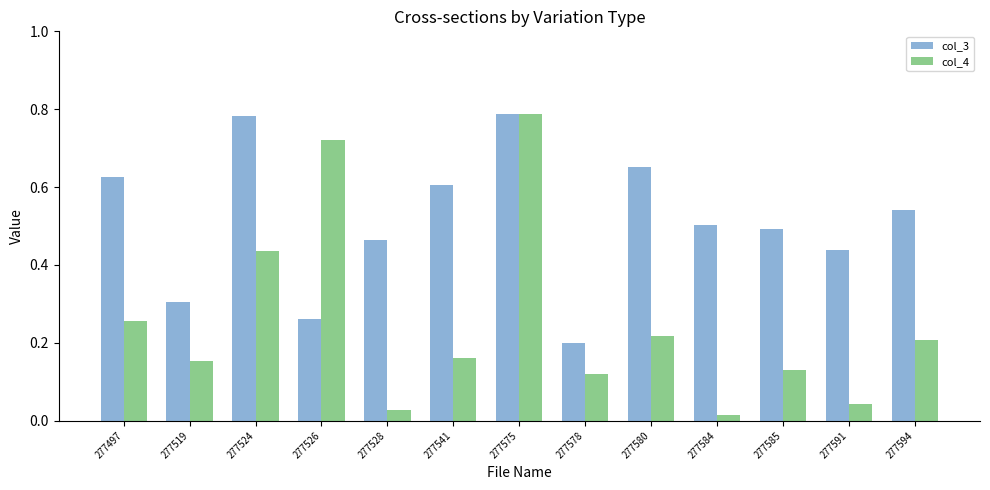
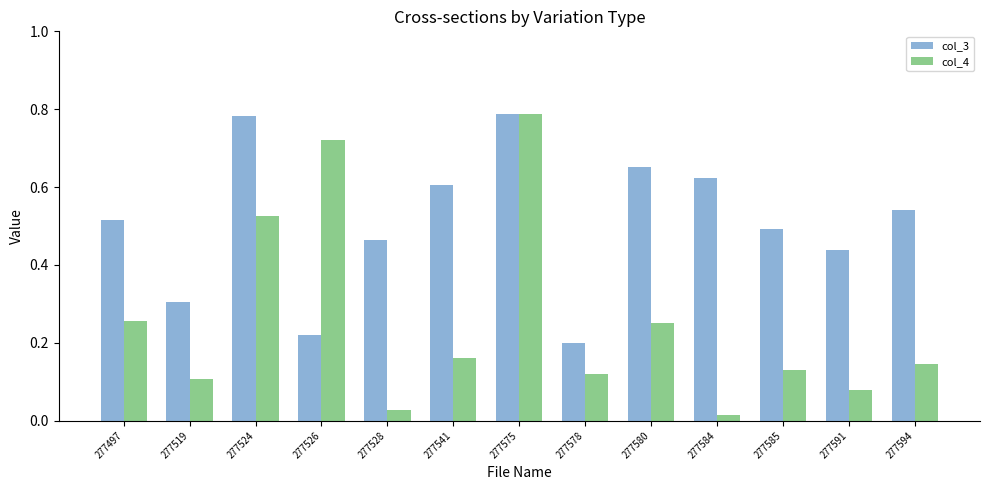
  {
    "col_3": {
-     "277497": 0.63,
+     "277497": 0.51,
      "277519": 0.30,
      "277524": 0.78,
-     "277526": 0.26,
+     "277526": 0.22,
      "277528": 0.46,
      "277541": 0.60,
      "277575": 0.79,
      "277578": 0.20,
      "277580": 0.65,
-     "277584": 0.50,
+     "277584": 0.62,
      "277585": 0.49,
      "277591": 0.44,
      "277594": 0.54
    },
    "col_4": {
      "277497": 0.26,
-     "277519": 0.15,
-     "277524": 0.44,
+     "277519": 0.11,
+     "277524": 0.53,
      "277526": 0.72,
      "277528": 0.03,
      "277541": 0.16,
      "277575": 0.79,
      "277578": 0.12,
-     "277580": 0.22,
+     "277580": 0.25,
      "277584": 0.01,
      "277585": 0.13,
-     "277591": 0.04,
-     "277594": 0.21
+     "277591": 0.08,
+     "277594": 0.15
    }
  }
